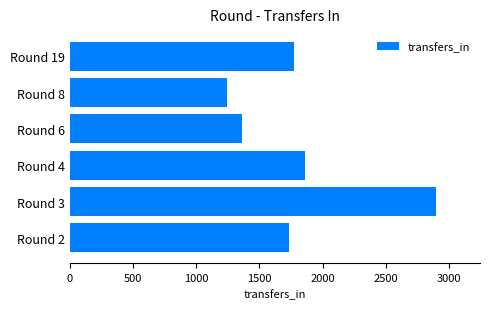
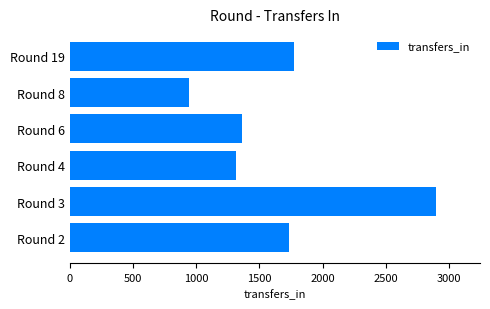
  {
    "Round 19": 1770,
-   "Round 8": 1250,
+   "Round 8": 940,
    "Round 6": 1360,
-   "Round 4": 1860,
+   "Round 4": 1320,
    "Round 3": 2900,
    "Round 2": 1740
  }
